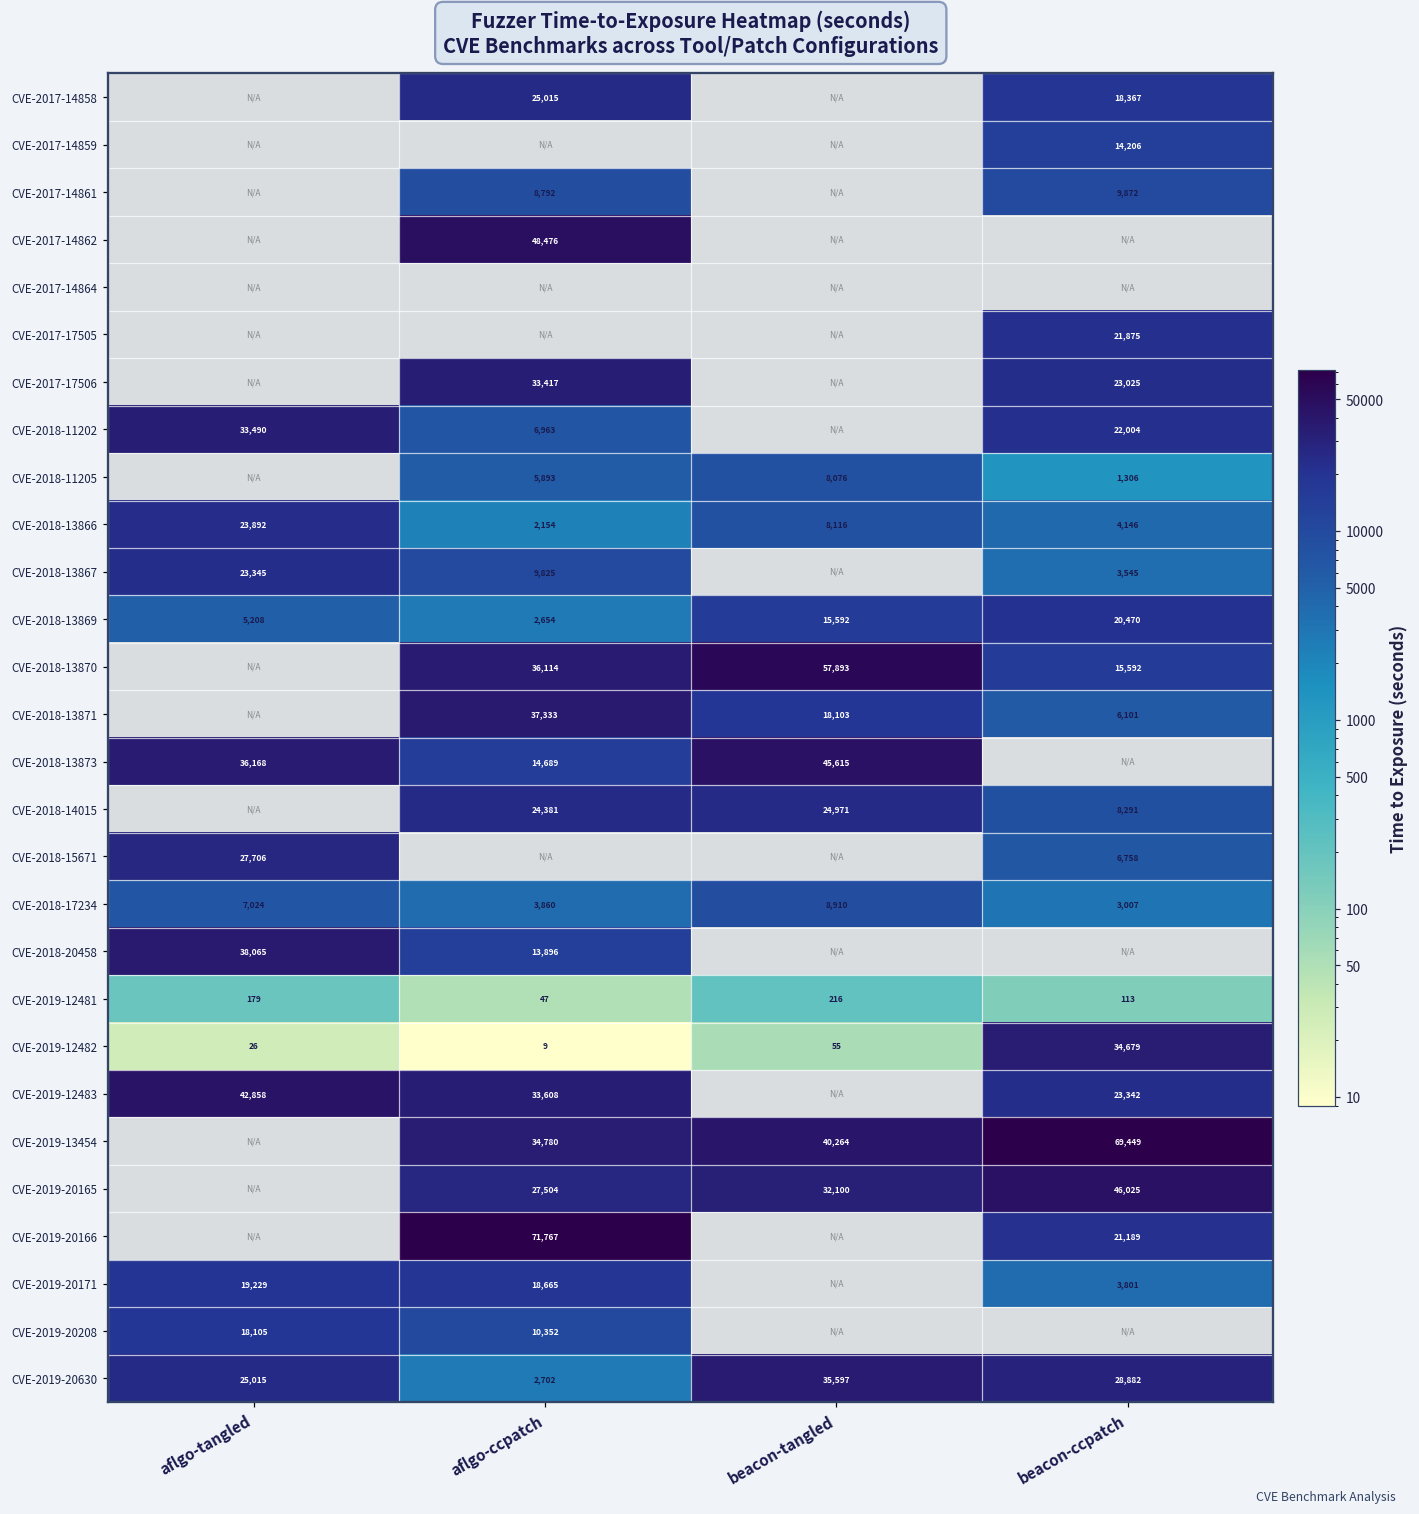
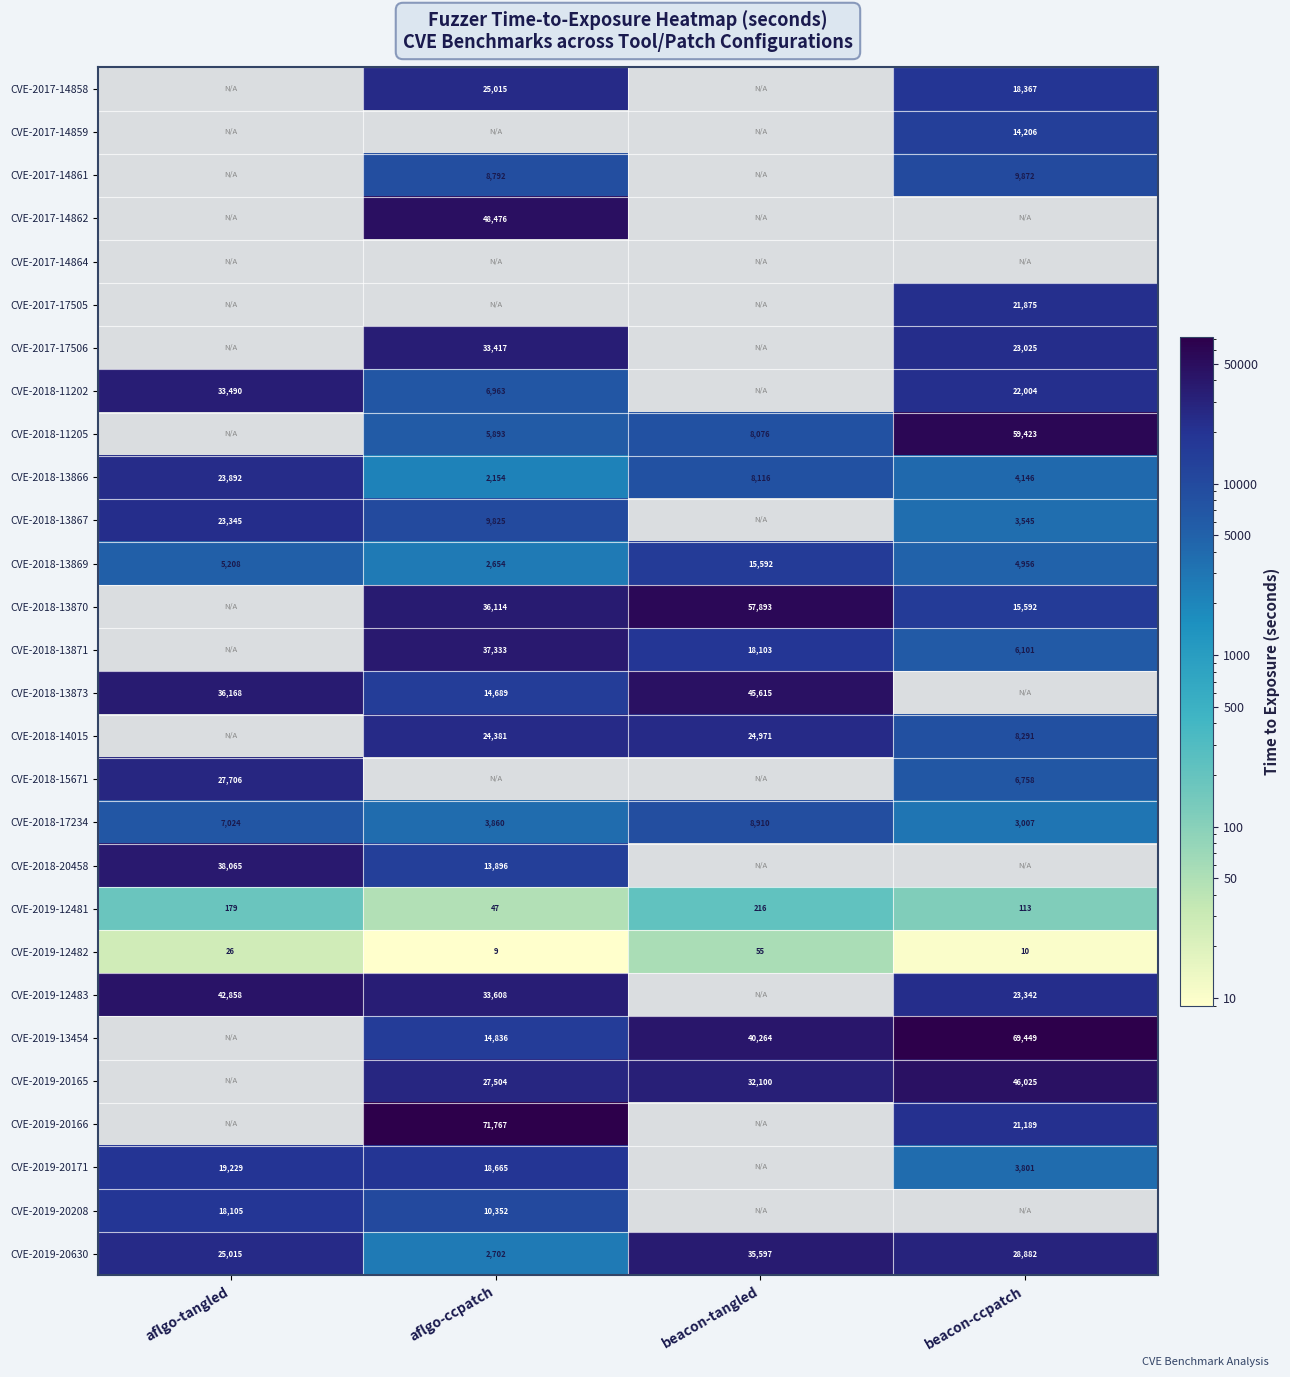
  {
    "CVE-2017-14858": {
      "aflgo-ccpatch": "25,015",
      "beacon-ccpatch": "18,367"
    },
    "CVE-2017-14859": {
      "beacon-ccpatch": "14,206"
    },
    "CVE-2017-14861": {
      "aflgo-ccpatch": "8,792",
      "beacon-ccpatch": "9,872"
    },
    "CVE-2017-14862": {
      "aflgo-ccpatch": "48,476"
    },
    "CVE-2017-17505": {
      "beacon-ccpatch": "21,875"
    },
    "CVE-2017-17506": {
      "aflgo-ccpatch": "33,417",
      "beacon-ccpatch": "23,025"
    },
    "CVE-2018-11202": {
      "aflgo-tangled": "33,490",
      "aflgo-ccpatch": "6,963",
      "beacon-ccpatch": "22,004"
    },
    "CVE-2018-11205": {
      "aflgo-ccpatch": "5,893",
      "beacon-tangled": "8,076",
-     "beacon-ccpatch": "1,306"
+     "beacon-ccpatch": "59,423"
    },
    "CVE-2018-13866": {
      "aflgo-tangled": "23,892",
      "aflgo-ccpatch": "2,154",
      "beacon-tangled": "8,116",
      "beacon-ccpatch": "4,146"
    },
    "CVE-2018-13867": {
      "aflgo-tangled": "23,345",
      "aflgo-ccpatch": "9,825",
      "beacon-ccpatch": "3,545"
    },
    "CVE-2018-13869": {
      "aflgo-tangled": "5,208",
      "aflgo-ccpatch": "2,654",
      "beacon-tangled": "15,592",
-     "beacon-ccpatch": "20,470"
+     "beacon-ccpatch": "4,956"
    },
    "CVE-2018-13870": {
      "aflgo-ccpatch": "36,114",
      "beacon-tangled": "57,893",
      "beacon-ccpatch": "15,592"
    },
    "CVE-2018-13871": {
      "aflgo-ccpatch": "37,333",
      "beacon-tangled": "18,103",
      "beacon-ccpatch": "6,101"
    },
    "CVE-2018-13873": {
      "aflgo-tangled": "36,168",
      "aflgo-ccpatch": "14,689",
      "beacon-tangled": "45,615"
    },
    "CVE-2018-14015": {
      "aflgo-ccpatch": "24,381",
      "beacon-tangled": "24,971",
      "beacon-ccpatch": "8,291"
    },
    "CVE-2018-15671": {
      "aflgo-tangled": "27,706",
      "beacon-ccpatch": "6,758"
    },
    "CVE-2018-17234": {
      "aflgo-tangled": "7,024",
      "aflgo-ccpatch": "3,860",
      "beacon-tangled": "8,910",
      "beacon-ccpatch": "3,007"
    },
    "CVE-2018-20458": {
      "aflgo-tangled": "38,065",
      "aflgo-ccpatch": "13,896"
    },
    "CVE-2019-12481": {
      "aflgo-tangled": "179",
      "aflgo-ccpatch": "47",
      "beacon-tangled": "216",
      "beacon-ccpatch": "113"
    },
    "CVE-2019-12482": {
      "aflgo-tangled": "26",
      "aflgo-ccpatch": "9",
      "beacon-tangled": "55",
-     "beacon-ccpatch": "34,679"
+     "beacon-ccpatch": "10"
    },
    "CVE-2019-12483": {
      "aflgo-tangled": "42,858",
      "aflgo-ccpatch": "33,608",
      "beacon-ccpatch": "23,342"
    },
    "CVE-2019-13454": {
-     "aflgo-ccpatch": "34,780",
+     "aflgo-ccpatch": "14,836",
      "beacon-tangled": "40,264",
      "beacon-ccpatch": "69,449"
    },
    "CVE-2019-20165": {
      "aflgo-ccpatch": "27,504",
      "beacon-tangled": "32,100",
      "beacon-ccpatch": "46,025"
    },
    "CVE-2019-20166": {
      "aflgo-ccpatch": "71,767",
      "beacon-ccpatch": "21,189"
    },
    "CVE-2019-20171": {
      "aflgo-tangled": "19,229",
      "aflgo-ccpatch": "18,665",
      "beacon-ccpatch": "3,801"
    },
    "CVE-2019-20208": {
      "aflgo-tangled": "18,105",
      "aflgo-ccpatch": "10,352"
    },
    "CVE-2019-20630": {
      "aflgo-tangled": "25,015",
      "aflgo-ccpatch": "2,702",
      "beacon-tangled": "35,597",
      "beacon-ccpatch": "28,882"
    }
  }
